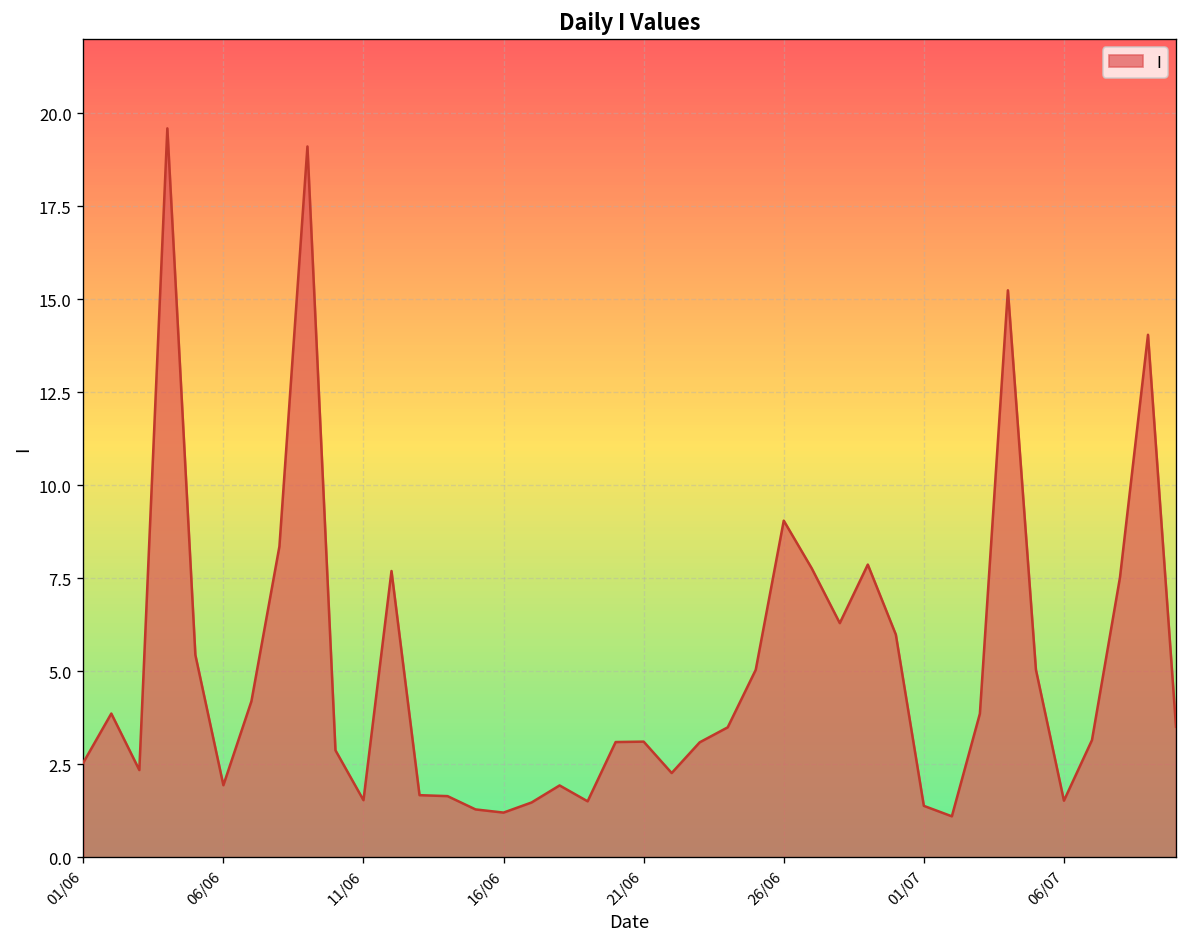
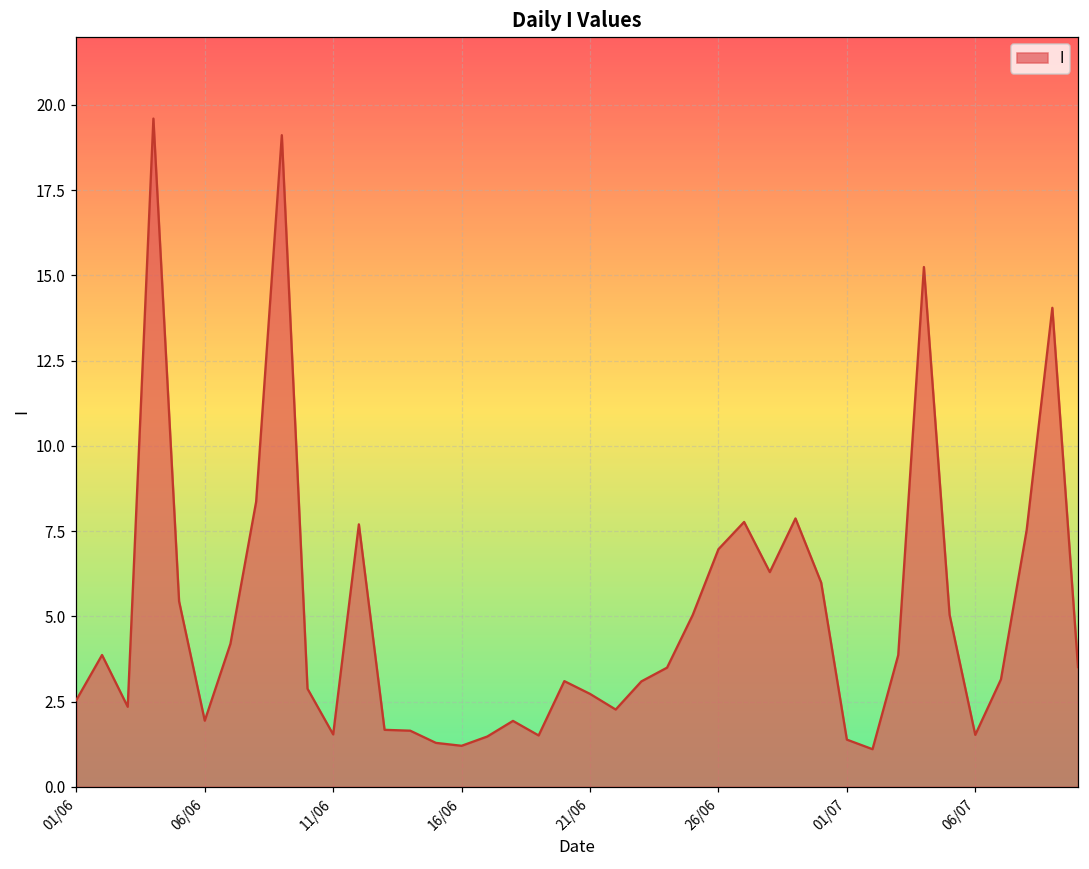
  {
    "01/06": 2.5,
    "06/06": 1.9,
    "11/06": 1.5,
    "16/06": 1.2,
-   "21/06": 3.1,
-   "26/06": 9.1,
+   "21/06": 2.7,
+   "26/06": 7.0,
    "01/07": 1.4,
    "06/07": 1.5
  }
